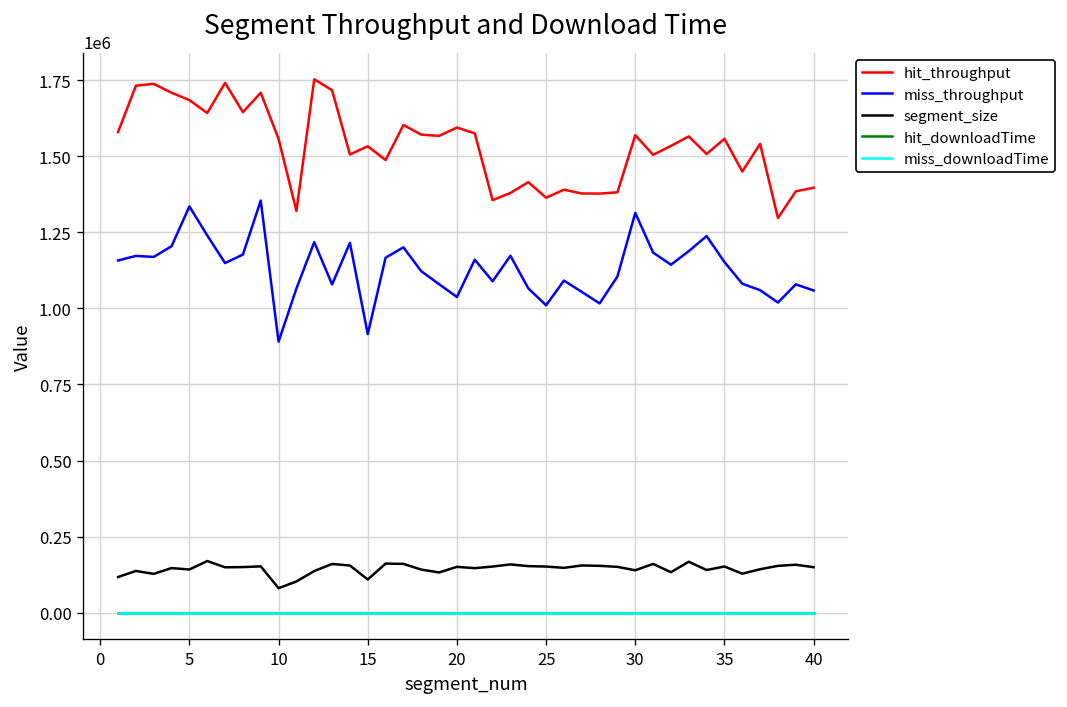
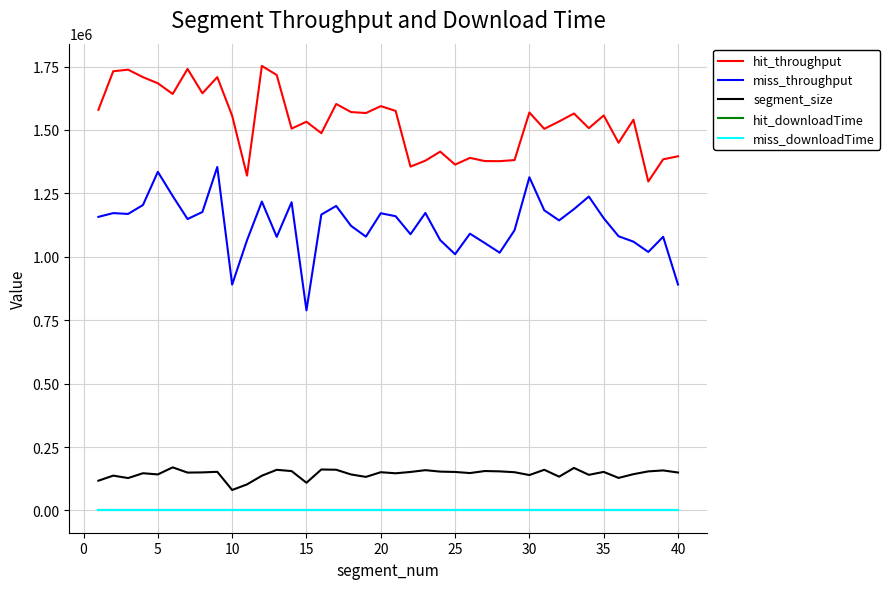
  {
    "hit_throughput": {
      "5": 1680000,
      "10": 1560000,
      "15": 1530000,
      "20": 1590000,
      "25": 1360000,
      "30": 1570000,
      "35": 1560000,
      "40": 1400000
    },
    "miss_throughput": {
      "5": 1340000,
      "10": 890000,
-     "15": 920000,
-     "20": 1040000,
+     "15": 790000,
+     "20": 1170000,
      "25": 1010000,
      "30": 1310000,
      "35": 1150000,
-     "40": 1060000
+     "40": 890000
    },
    "segment_size": {
      "5": 140000,
      "10": 80000,
      "15": 110000,
      "20": 150000,
      "25": 150000,
      "30": 140000,
      "35": 150000,
      "40": 150000
    },
    "miss_downloadTime": {
      "5": 0,
      "10": 0,
      "15": 0,
      "20": 0,
      "25": 0,
      "30": 0,
      "35": 0,
      "40": 0
    }
  }
